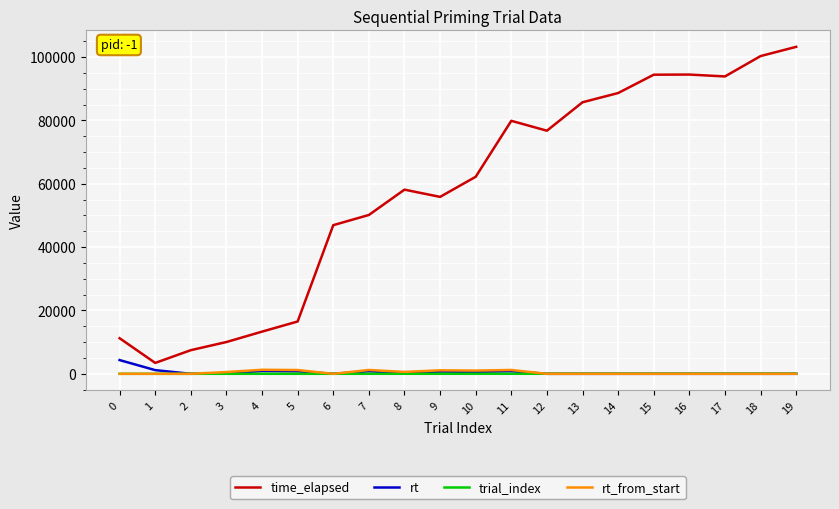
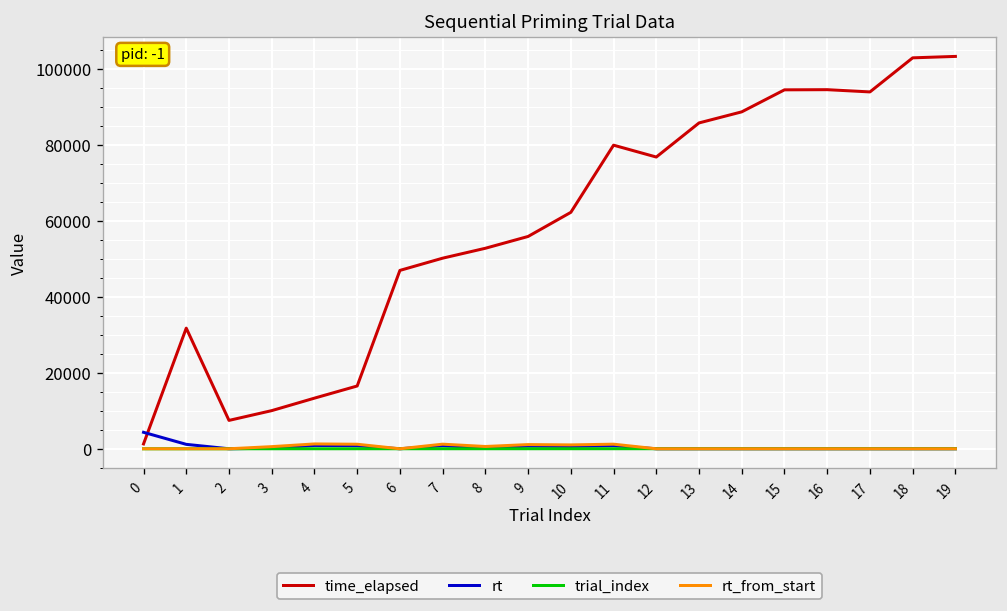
  {
    "time_elapsed": {
-     "0": 11000,
-     "1": 3000,
+     "0": 1000,
+     "1": 32000,
      "2": 7000,
      "3": 10000,
      "4": 13000,
      "5": 17000,
      "6": 47000,
      "7": 50000,
-     "8": 58000,
+     "8": 53000,
      "9": 56000,
      "10": 62000,
      "11": 80000,
      "12": 77000,
      "13": 86000,
      "14": 89000,
      "15": 94000,
      "16": 95000,
      "17": 94000,
-     "18": 100000,
+     "18": 103000,
      "19": 103000
    },
    "rt": {
      "0": 4000,
      "1": 1000
    },
    "trial_index": {
      "4": 0
    }
  }
